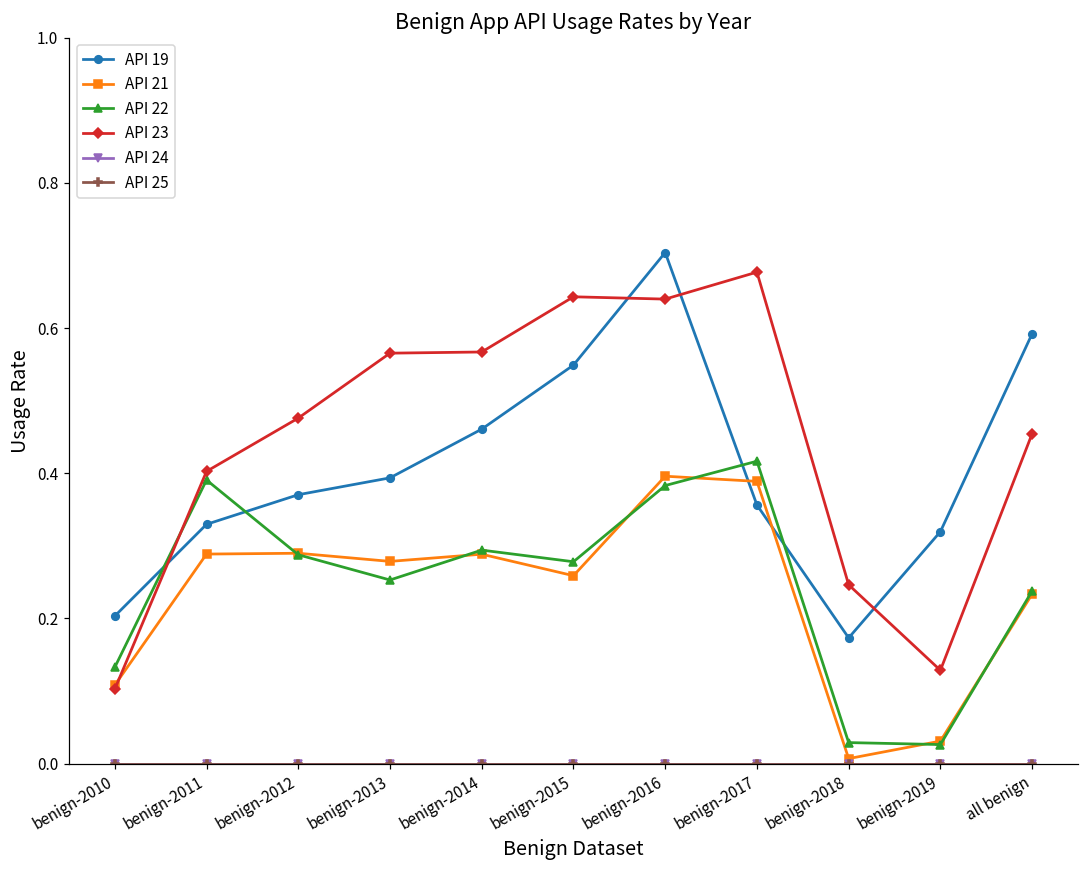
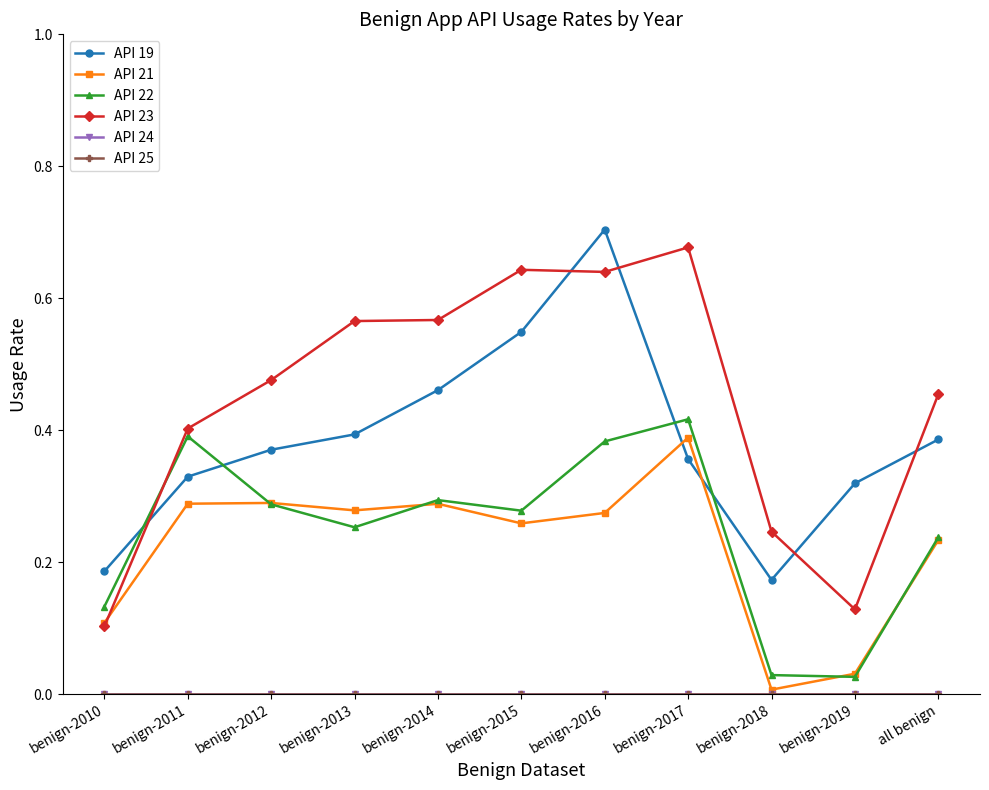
  {
    "API 19": {
-     "benign-2010": 0.20,
+     "benign-2010": 0.19,
      "benign-2011": 0.33,
      "benign-2012": 0.37,
      "benign-2013": 0.39,
      "benign-2014": 0.46,
      "benign-2015": 0.55,
      "benign-2016": 0.70,
      "benign-2017": 0.36,
      "benign-2018": 0.17,
      "benign-2019": 0.32,
-     "all benign": 0.59
+     "all benign": 0.39
    },
    "API 21": {
      "benign-2010": 0.11,
      "benign-2011": 0.29,
      "benign-2013": 0.28,
      "benign-2014": 0.29,
      "benign-2015": 0.26,
-     "benign-2016": 0.40,
+     "benign-2016": 0.27,
      "benign-2017": 0.39,
      "benign-2018": 0.01,
      "benign-2019": 0.03,
      "all benign": 0.23
    },
    "API 22": {
      "benign-2010": 0.13,
      "benign-2011": 0.39,
      "benign-2013": 0.25,
      "benign-2014": 0.29,
      "benign-2015": 0.28,
      "benign-2016": 0.38,
      "benign-2017": 0.42,
      "benign-2018": 0.03,
      "benign-2019": 0.03,
      "all benign": 0.24
    },
    "API 23": {
      "benign-2010": 0.10,
      "benign-2011": 0.40,
      "benign-2012": 0.48,
      "benign-2013": 0.57,
      "benign-2014": 0.57,
      "benign-2015": 0.64,
      "benign-2016": 0.64,
      "benign-2017": 0.68,
      "benign-2018": 0.25,
      "benign-2019": 0.13,
      "all benign": 0.45
    },
    "API 25": {
      "benign-2010": 0.00,
      "benign-2011": 0.00,
      "benign-2012": 0.00,
      "benign-2013": 0.00,
      "benign-2014": 0.00,
      "benign-2015": 0.00,
      "benign-2016": 0.00,
      "benign-2017": 0.00,
      "benign-2018": 0.00,
      "benign-2019": 0.00,
      "all benign": 0.00
    }
  }
